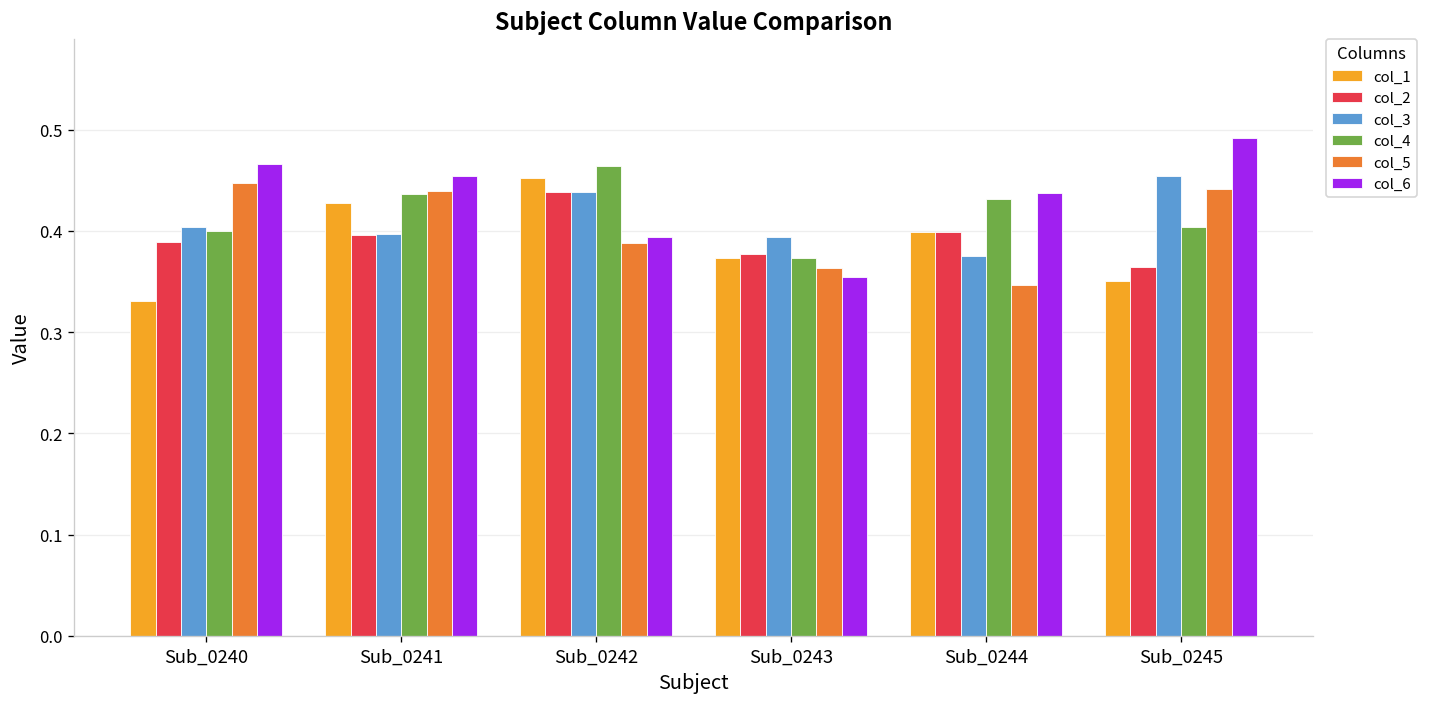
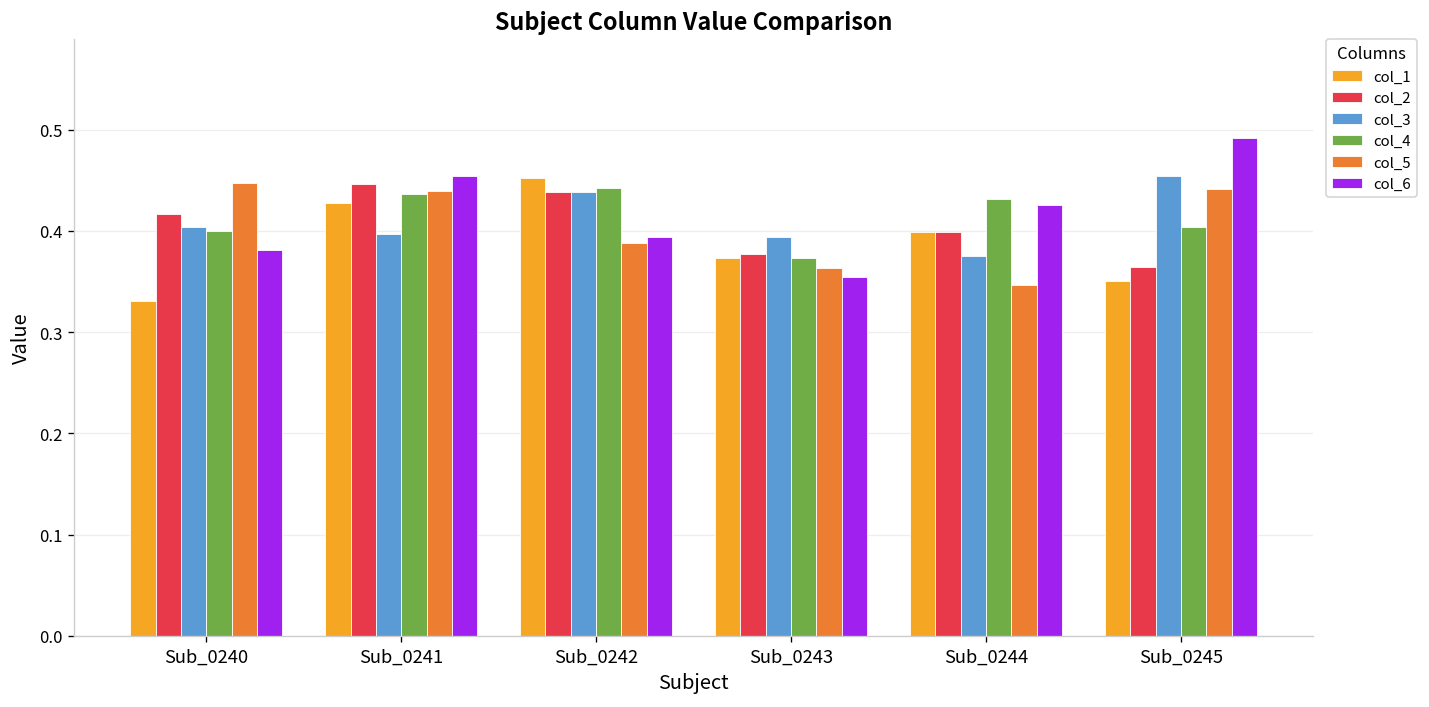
  {
    "col_2": {
-     "Sub_0240": 0.39,
-     "Sub_0241": 0.40,
+     "Sub_0240": 0.42,
+     "Sub_0241": 0.45,
      "Sub_0242": 0.44,
      "Sub_0243": 0.38,
      "Sub_0244": 0.40,
      "Sub_0245": 0.36
    },
    "col_3": {
      "Sub_0240": 0.40,
      "Sub_0241": 0.40,
      "Sub_0242": 0.44,
      "Sub_0243": 0.39,
      "Sub_0244": 0.38,
      "Sub_0245": 0.45
    },
    "col_4": {
      "Sub_0240": 0.40,
      "Sub_0241": 0.44,
-     "Sub_0242": 0.46,
+     "Sub_0242": 0.44,
      "Sub_0243": 0.37,
      "Sub_0244": 0.43,
      "Sub_0245": 0.40
    },
    "col_6": {
-     "Sub_0240": 0.47,
+     "Sub_0240": 0.38,
      "Sub_0241": 0.45,
      "Sub_0242": 0.39,
      "Sub_0243": 0.35,
-     "Sub_0244": 0.44,
+     "Sub_0244": 0.43,
      "Sub_0245": 0.49
    }
  }
